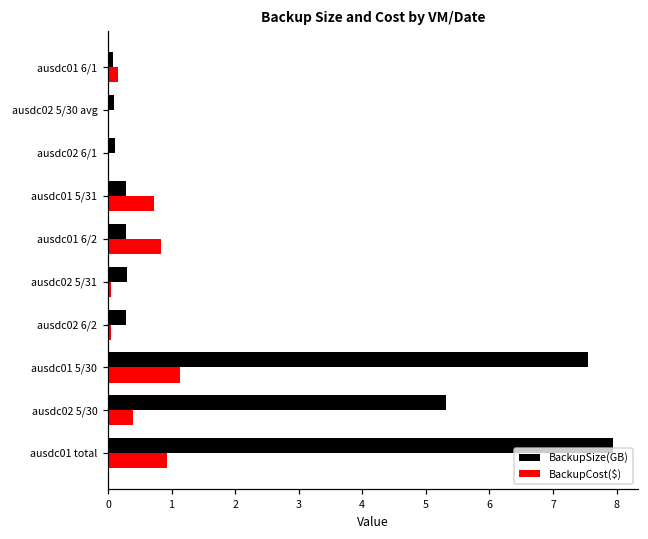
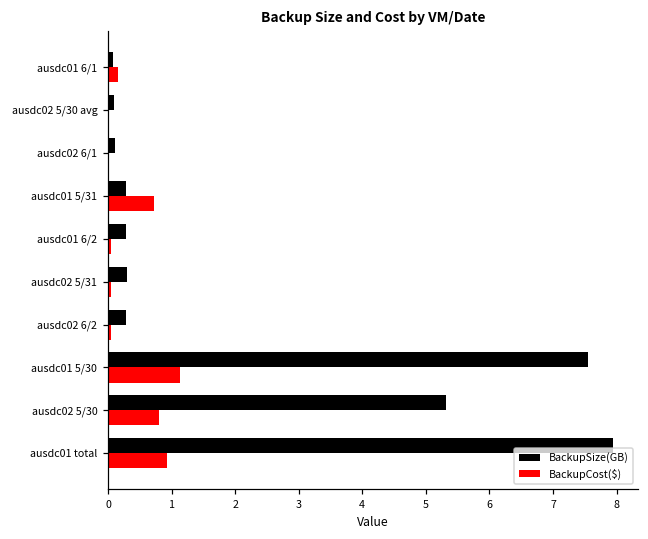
  {
    "BackupSize(GB)": {
      "ausdc01 6/1": 0.1,
      "ausdc02 5/30 avg": 0.1,
      "ausdc02 6/1": 0.1,
      "ausdc01 5/31": 0.3,
      "ausdc01 6/2": 0.3,
      "ausdc02 5/31": 0.3,
      "ausdc02 6/2": 0.3,
      "ausdc01 5/30": 7.6,
      "ausdc02 5/30": 5.3
    },
    "BackupCost($)": {
      "ausdc01 6/1": 0.2,
      "ausdc01 5/31": 0.7,
-     "ausdc01 6/2": 0.8,
+     "ausdc01 6/2": 0.0,
      "ausdc01 5/30": 1.1,
-     "ausdc02 5/30": 0.4,
+     "ausdc02 5/30": 0.8,
      "ausdc01 total": 0.9
    }
  }
